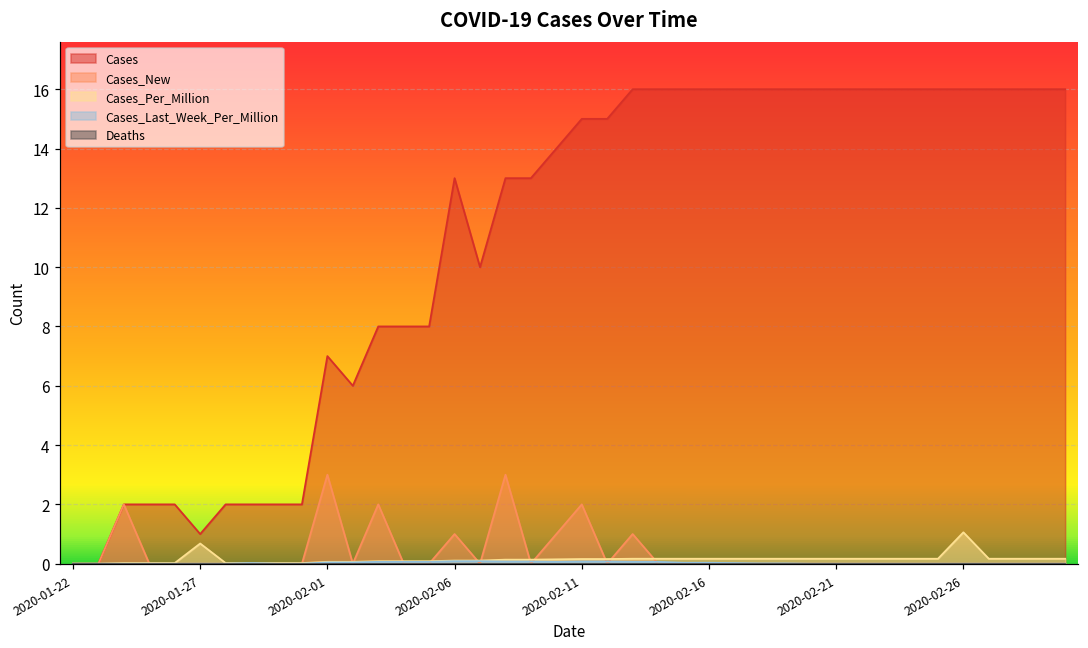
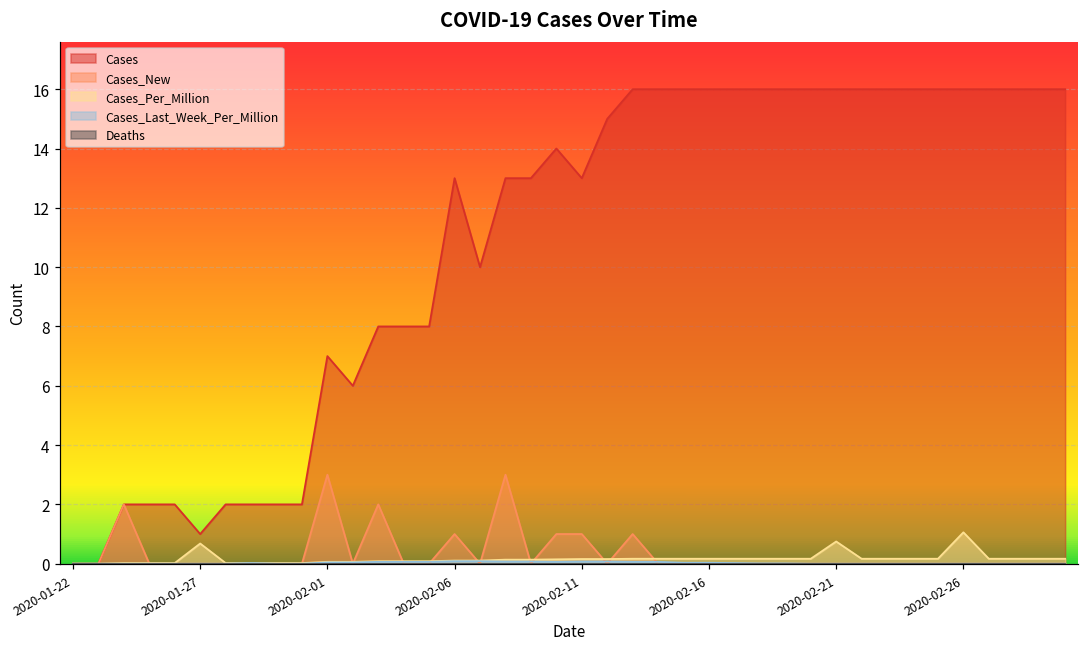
  {
    "Cases": {
      "2020-01-27": 1,
      "2020-02-01": 7,
      "2020-02-06": 13,
-     "2020-02-11": 15,
+     "2020-02-11": 13,
      "2020-02-16": 16,
      "2020-02-21": 16,
      "2020-02-26": 16
    },
    "Cases_New": {
      "2020-02-01": 3,
      "2020-02-06": 1,
-     "2020-02-11": 2
+     "2020-02-11": 1
    },
    "Cases_Per_Million": {
      "2020-01-27": 0.7,
      "2020-02-16": 0.2,
-     "2020-02-21": 0.2,
+     "2020-02-21": 0.7,
      "2020-02-26": 1.1
    }
  }
